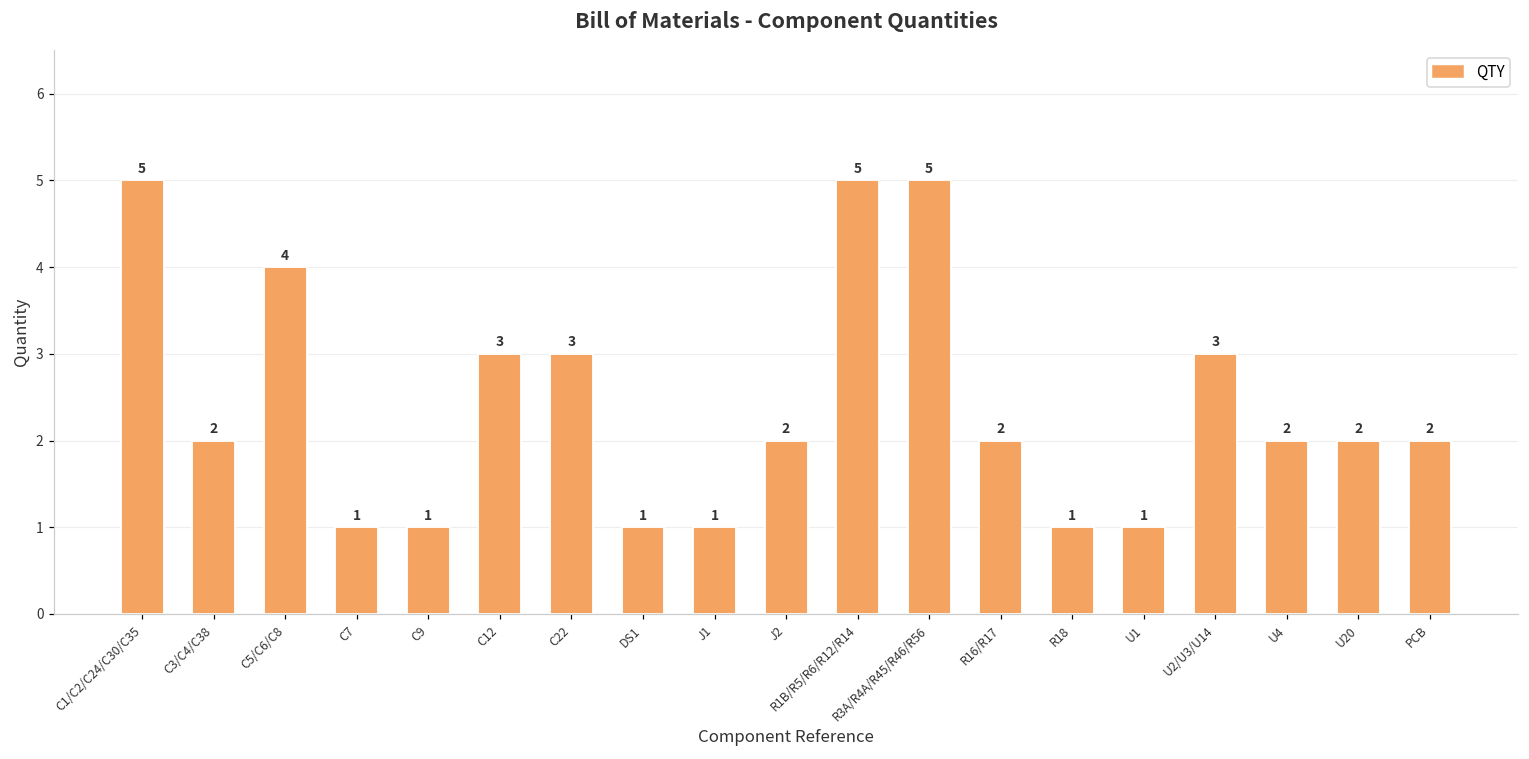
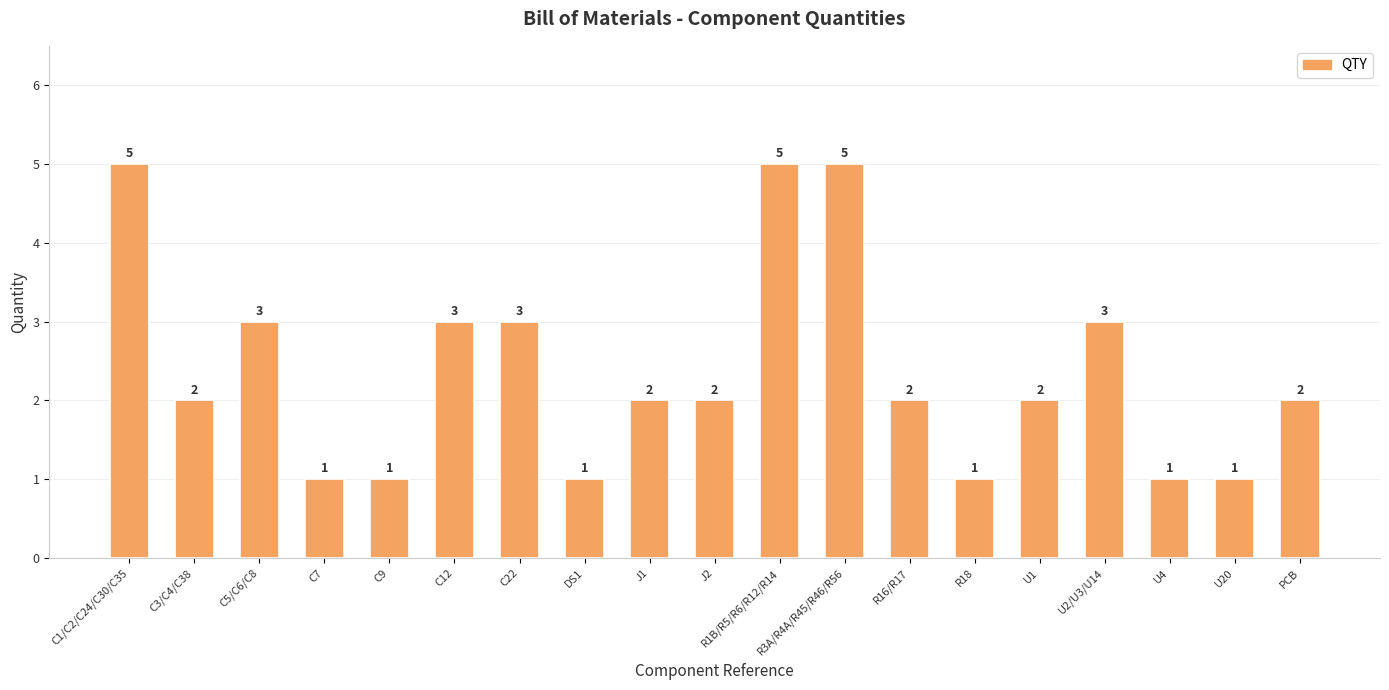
  {
    "C1/C2/C24/C30/C35": 5,
    "C3/C4/C38": 2,
-   "C5/C6/C8": 4,
+   "C5/C6/C8": 3,
    "C7": 1,
    "C9": 1,
    "C12": 3,
    "C22": 3,
    "DS1": 1,
-   "J1": 1,
+   "J1": 2,
    "J2": 2,
    "R1B/R5/R6/R12/R14": 5,
    "R3A/R4A/R45/R46/R56": 5,
    "R16/R17": 2,
    "R18": 1,
-   "U1": 1,
+   "U1": 2,
    "U2/U3/U14": 3,
-   "U4": 2,
-   "U20": 2,
+   "U4": 1,
+   "U20": 1,
    "PCB": 2
  }
